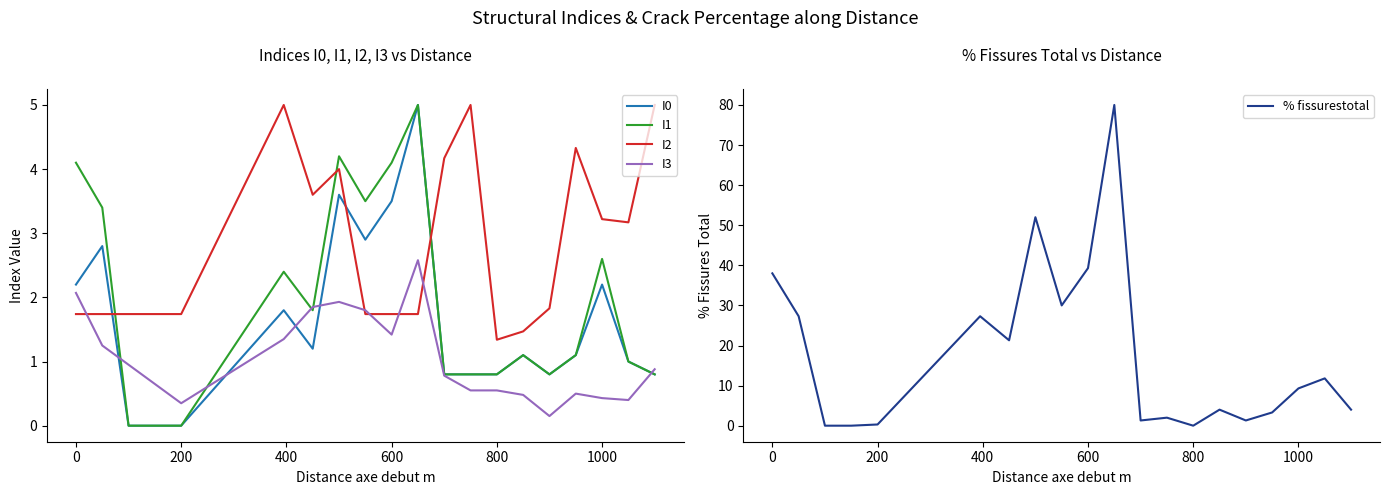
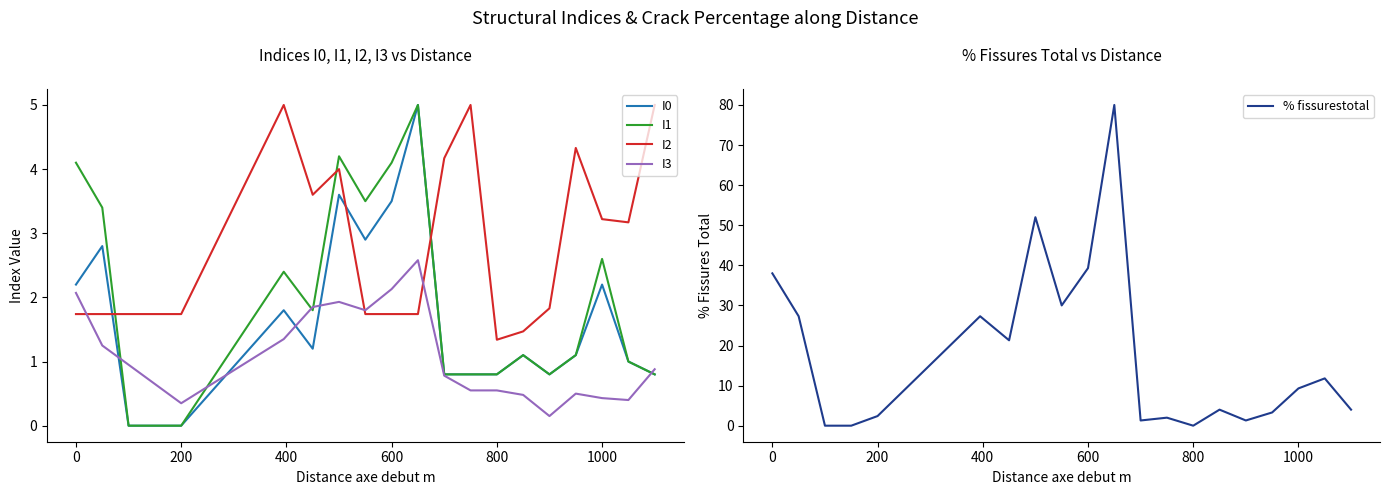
  {
    "Indices I0, I1, I2, I3 vs Distance": {
      "I0": {
        "0": 2.2,
        "600": 3.5,
        "1000": 2.2
      },
      "I1": {
        "0": 4.1,
        "600": 4.1,
        "1000": 2.6
      },
      "I2": {
        "0": 1.7,
        "200": 1.7,
        "600": 1.7,
        "800": 1.3,
        "1000": 3.2
      },
      "I3": {
        "0": 2.1,
        "200": 0.4,
-       "600": 1.4,
+       "600": 2.1,
        "800": 0.6,
        "1000": 0.4
      }
    },
    "% Fissures Total vs Distance": {
      "0": 38,
-     "200": 0,
+     "200": 2,
      "600": 39,
      "800": 0,
      "1000": 9
    }
  }
